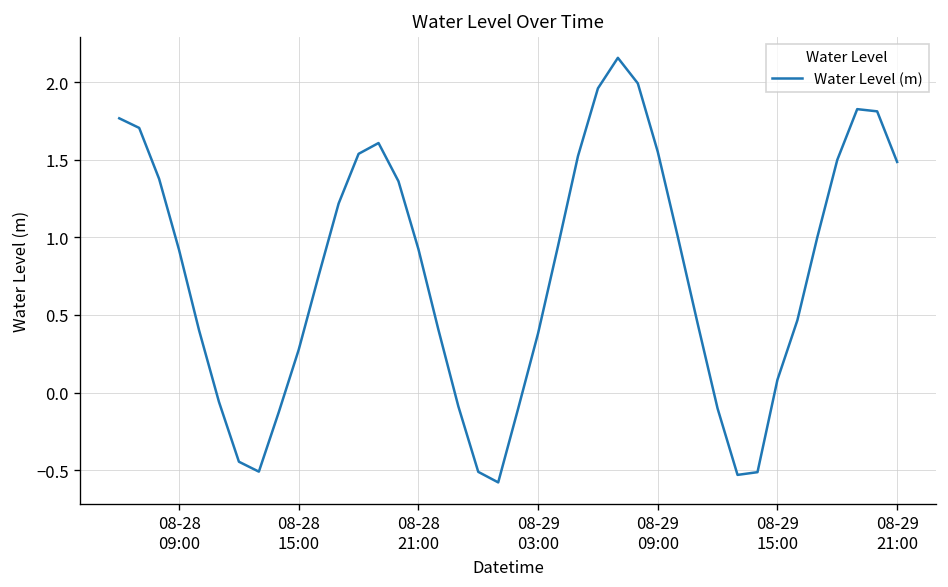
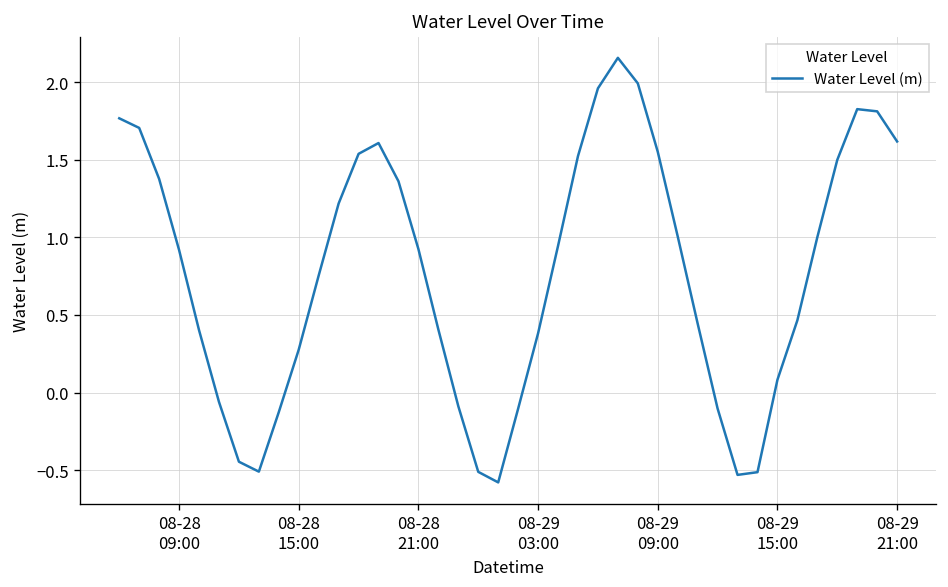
  {
    "08-28 09:00": 0.92,
    "08-28 15:00": 0.28,
    "08-28 21:00": 0.92,
    "08-29 03:00": 0.38,
    "08-29 09:00": 1.55,
    "08-29 15:00": 0.08,
-   "08-29 21:00": 1.49
+   "08-29 21:00": 1.62
  }
